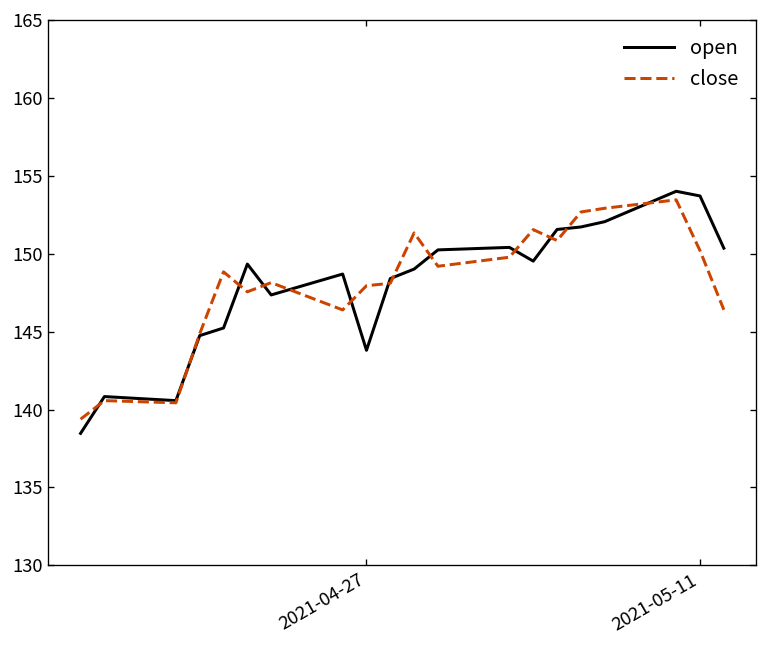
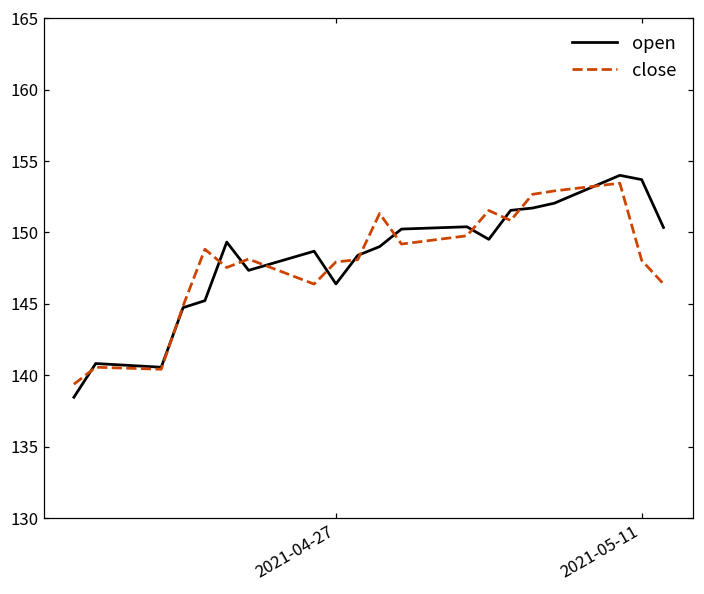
  {
    "open": {
-     "2021-04-27": 143.8,
+     "2021-04-27": 146.4,
      "2021-05-11": 153.7
    },
    "close": {
      "2021-04-27": 147.9,
-     "2021-05-11": 150.2
+     "2021-05-11": 148.1
    }
  }
